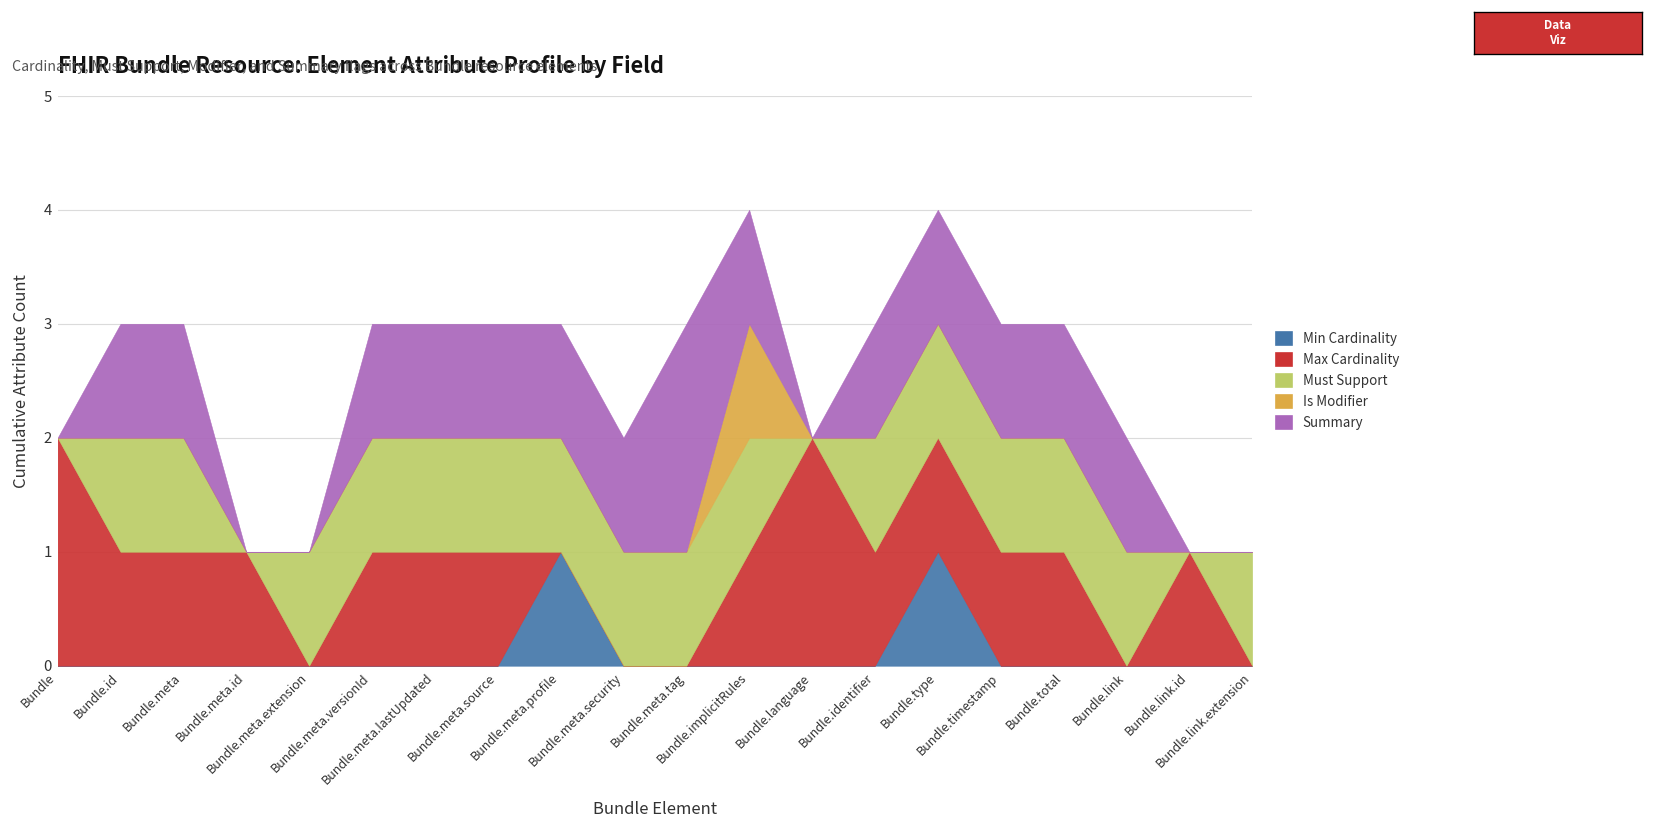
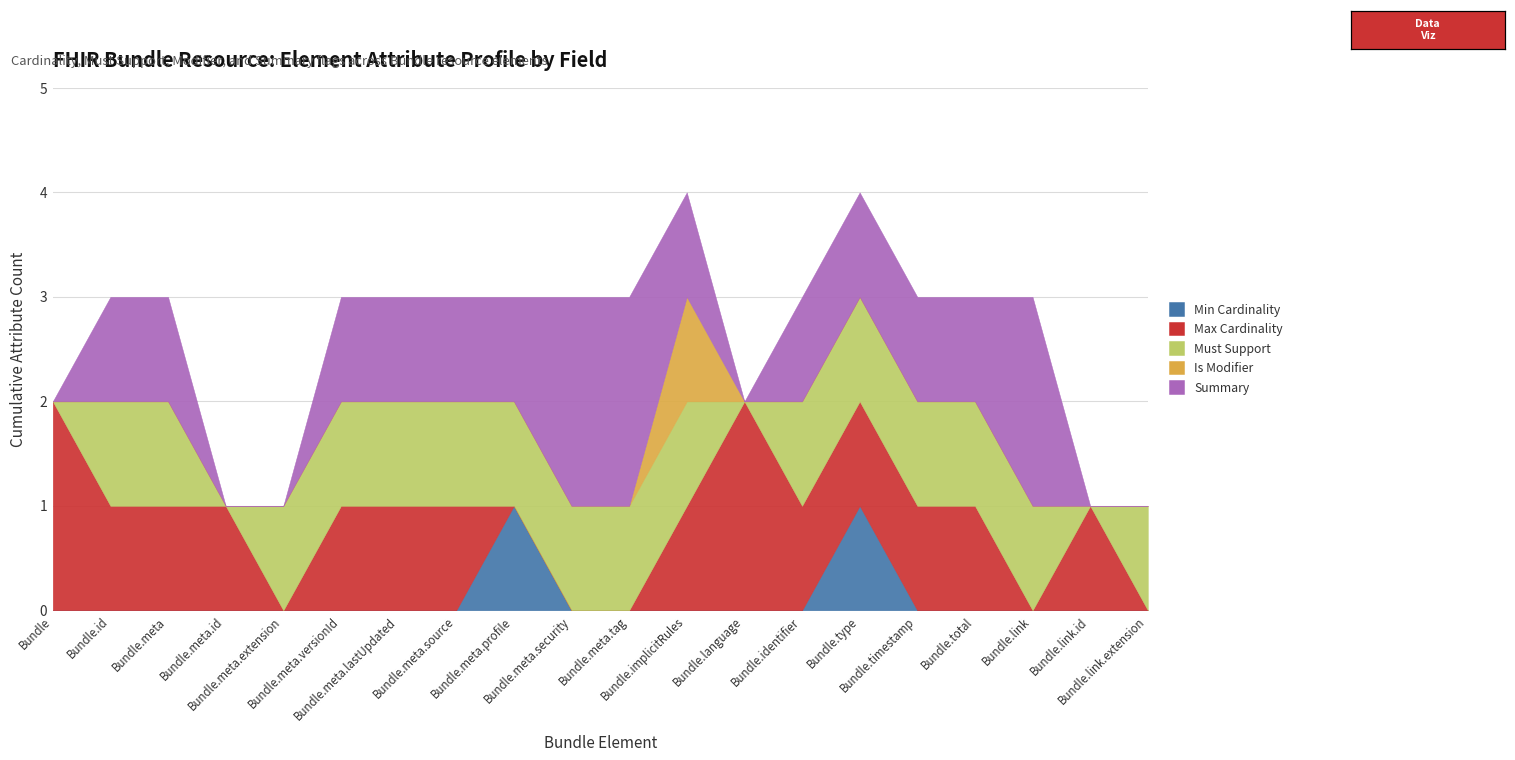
  {
    "Min Cardinality": {
      "Bundle": 0,
      "Bundle.id": 0,
      "Bundle.meta": 0,
      "Bundle.meta.id": 0,
      "Bundle.meta.versionId": 0,
      "Bundle.meta.lastUpdated": 0,
      "Bundle.meta.source": 0,
      "Bundle.implicitRules": 0,
      "Bundle.language": 0,
      "Bundle.identifier": 0,
      "Bundle.type": 1,
      "Bundle.timestamp": 0,
      "Bundle.total": 0,
      "Bundle.link.id": 0
    },
    "Summary": {
      "Bundle.id": 1,
      "Bundle.meta": 1,
      "Bundle.meta.versionId": 1,
      "Bundle.meta.lastUpdated": 1,
      "Bundle.meta.source": 1,
      "Bundle.meta.profile": 1,
-     "Bundle.meta.security": 1,
+     "Bundle.meta.security": 2,
      "Bundle.meta.tag": 2,
      "Bundle.implicitRules": 1,
      "Bundle.identifier": 1,
      "Bundle.type": 1,
      "Bundle.timestamp": 1,
      "Bundle.total": 1,
-     "Bundle.link": 1
+     "Bundle.link": 2
    }
  }
